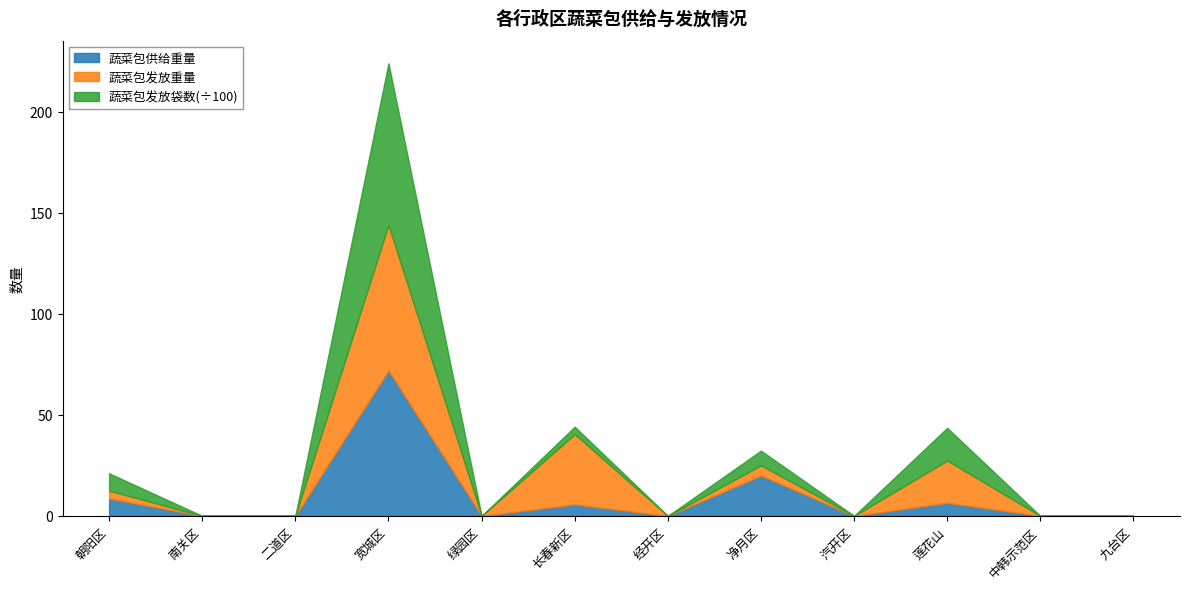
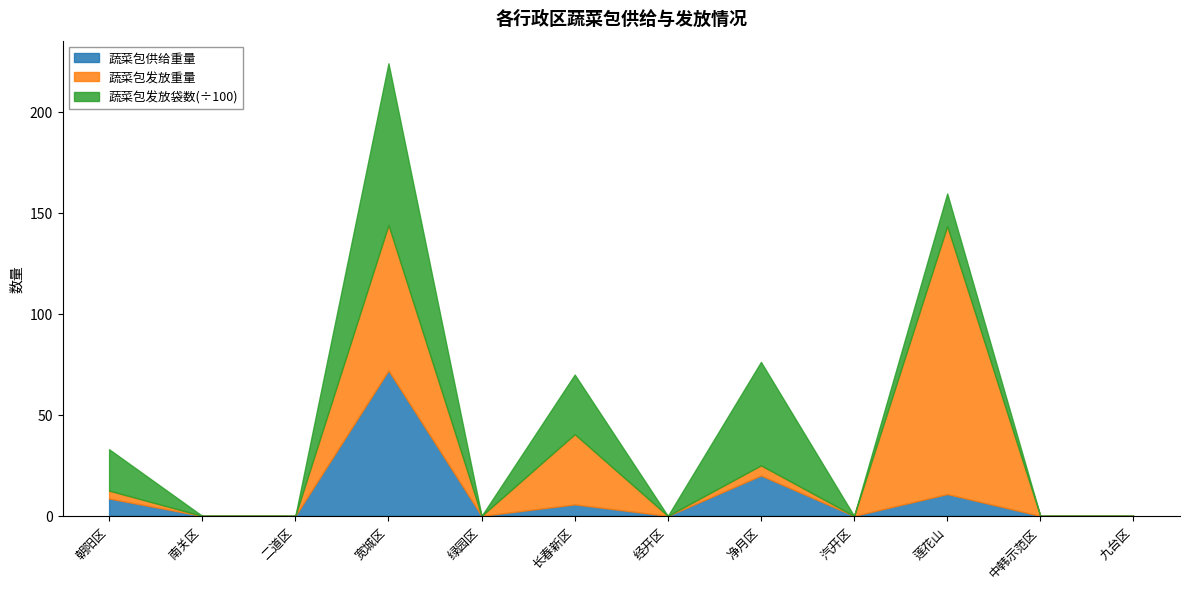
  {
    "蔬菜包供给重量": {
      "朝阳区": 9,
      "宽城区": 72,
      "长春新区": 6,
      "净月区": 20,
-     "莲花山": 7
+     "莲花山": 11
    },
    "蔬菜包发放重量": {
      "朝阳区": 4,
      "宽城区": 72,
      "长春新区": 35,
      "净月区": 5,
-     "莲花山": 21
+     "莲花山": 133
    },
    "蔬菜包发放袋数(÷100)": {
-     "朝阳区": 9,
+     "朝阳区": 20,
      "宽城区": 80,
-     "长春新区": 4,
-     "净月区": 7,
+     "长春新区": 30,
+     "净月区": 51,
      "莲花山": 16
    }
  }
